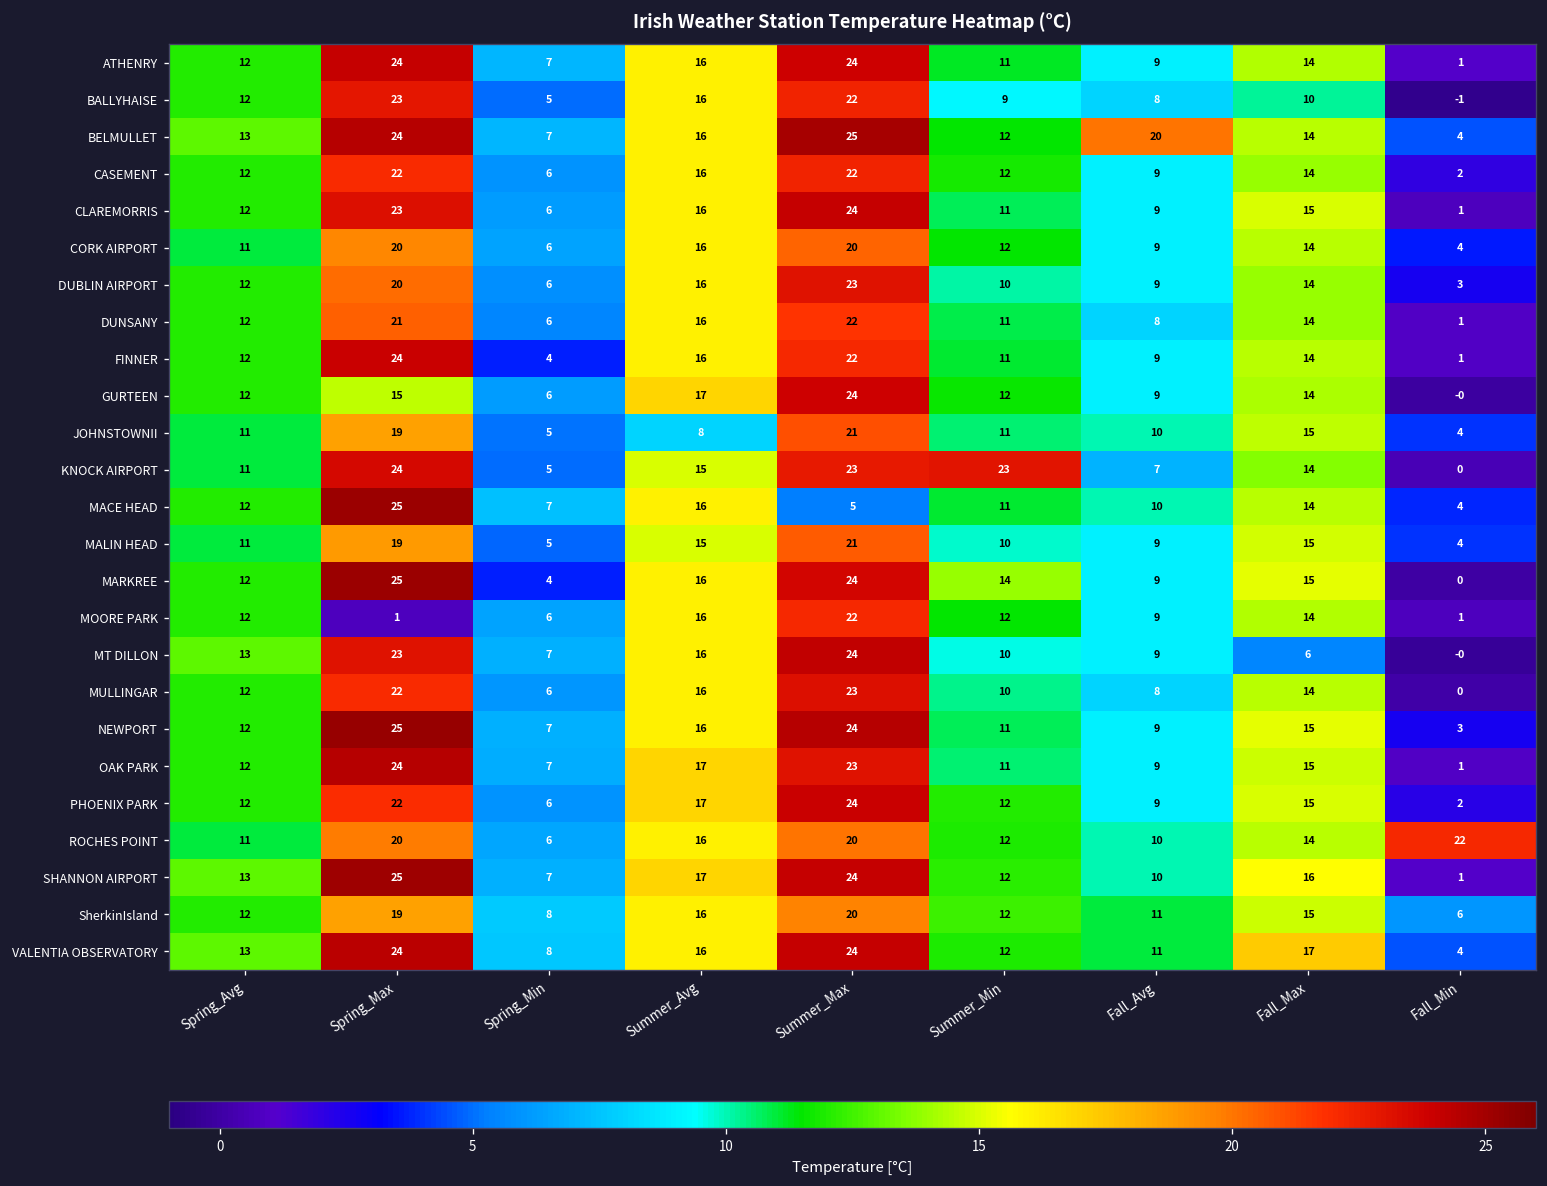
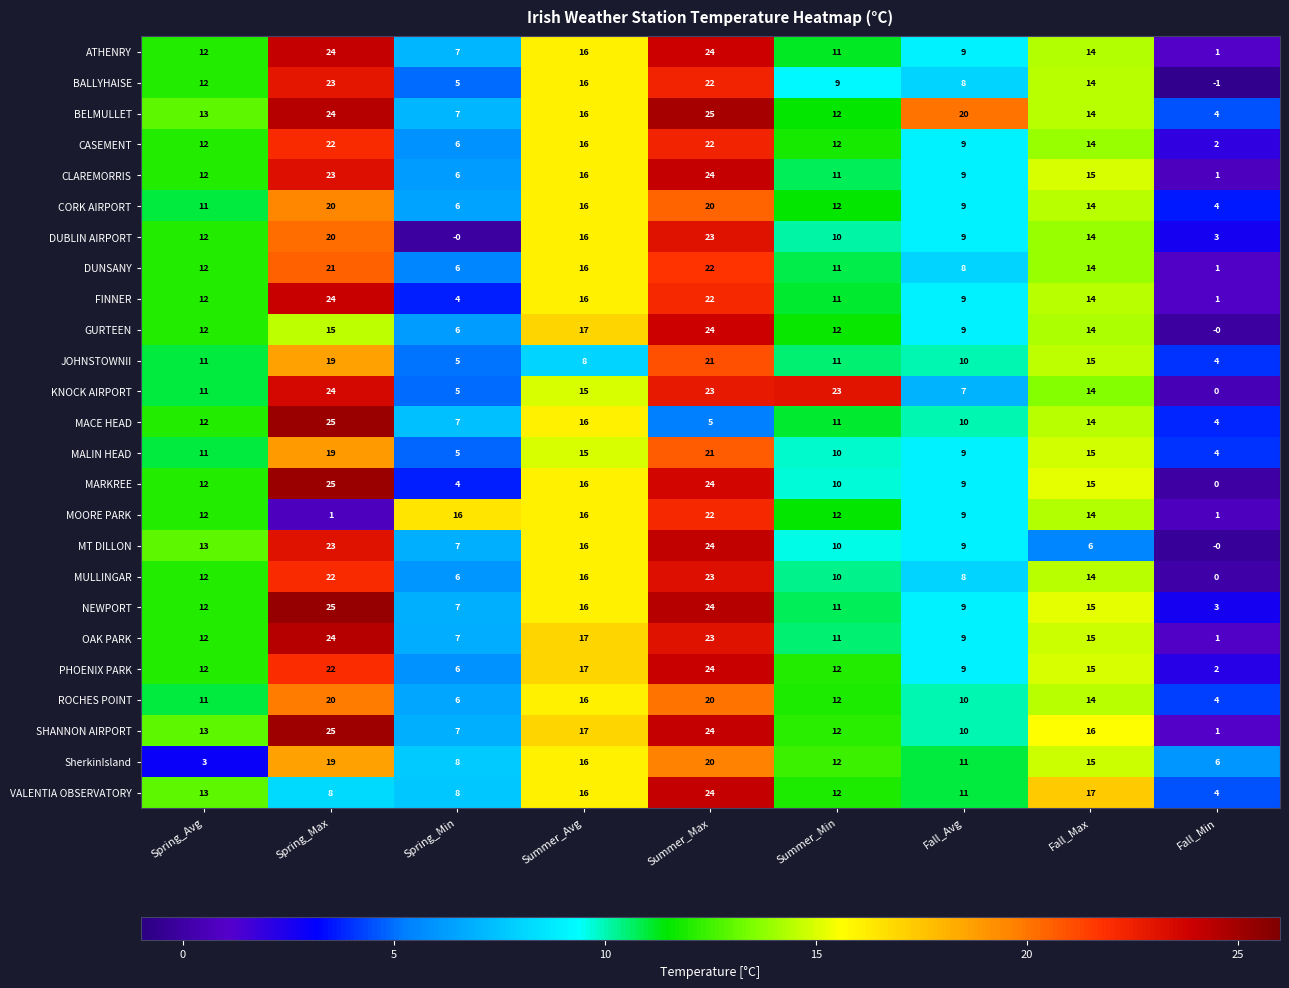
  {
    "BALLYHAISE": {
      "Spring_Avg": 12,
      "Spring_Max": 23,
      "Spring_Min": 5,
      "Summer_Avg": 16,
      "Summer_Max": 22,
      "Summer_Min": 9,
      "Fall_Avg": 8,
-     "Fall_Max": 10,
+     "Fall_Max": 14,
      "Fall_Min": -1
    },
    "DUBLIN AIRPORT": {
      "Spring_Avg": 12,
      "Spring_Max": 20,
-     "Spring_Min": 6,
+     "Spring_Min": -0,
      "Summer_Avg": 16,
      "Summer_Max": 23,
      "Summer_Min": 10,
      "Fall_Avg": 9,
      "Fall_Max": 14,
      "Fall_Min": 3
    },
    "MARKREE": {
      "Spring_Avg": 12,
      "Spring_Max": 25,
      "Spring_Min": 4,
      "Summer_Avg": 16,
      "Summer_Max": 24,
-     "Summer_Min": 14,
+     "Summer_Min": 10,
      "Fall_Avg": 9,
      "Fall_Max": 15,
      "Fall_Min": 0
    },
    "MOORE PARK": {
      "Spring_Avg": 12,
      "Spring_Max": 1,
-     "Spring_Min": 6,
+     "Spring_Min": 16,
      "Summer_Avg": 16,
      "Summer_Max": 22,
      "Summer_Min": 12,
      "Fall_Avg": 9,
      "Fall_Max": 14,
      "Fall_Min": 1
    },
    "ROCHES POINT": {
      "Spring_Avg": 11,
      "Spring_Max": 20,
      "Spring_Min": 6,
      "Summer_Avg": 16,
      "Summer_Max": 20,
      "Summer_Min": 12,
      "Fall_Avg": 10,
      "Fall_Max": 14,
-     "Fall_Min": 22
+     "Fall_Min": 4
    },
    "SherkinIsland": {
-     "Spring_Avg": 12,
+     "Spring_Avg": 3,
      "Spring_Max": 19,
      "Spring_Min": 8,
      "Summer_Avg": 16,
      "Summer_Max": 20,
      "Summer_Min": 12,
      "Fall_Avg": 11,
      "Fall_Max": 15,
      "Fall_Min": 6
    },
    "VALENTIA OBSERVATORY": {
      "Spring_Avg": 13,
-     "Spring_Max": 24,
+     "Spring_Max": 8,
      "Spring_Min": 8,
      "Summer_Avg": 16,
      "Summer_Max": 24,
      "Summer_Min": 12,
      "Fall_Avg": 11,
      "Fall_Max": 17,
      "Fall_Min": 4
    }
  }
